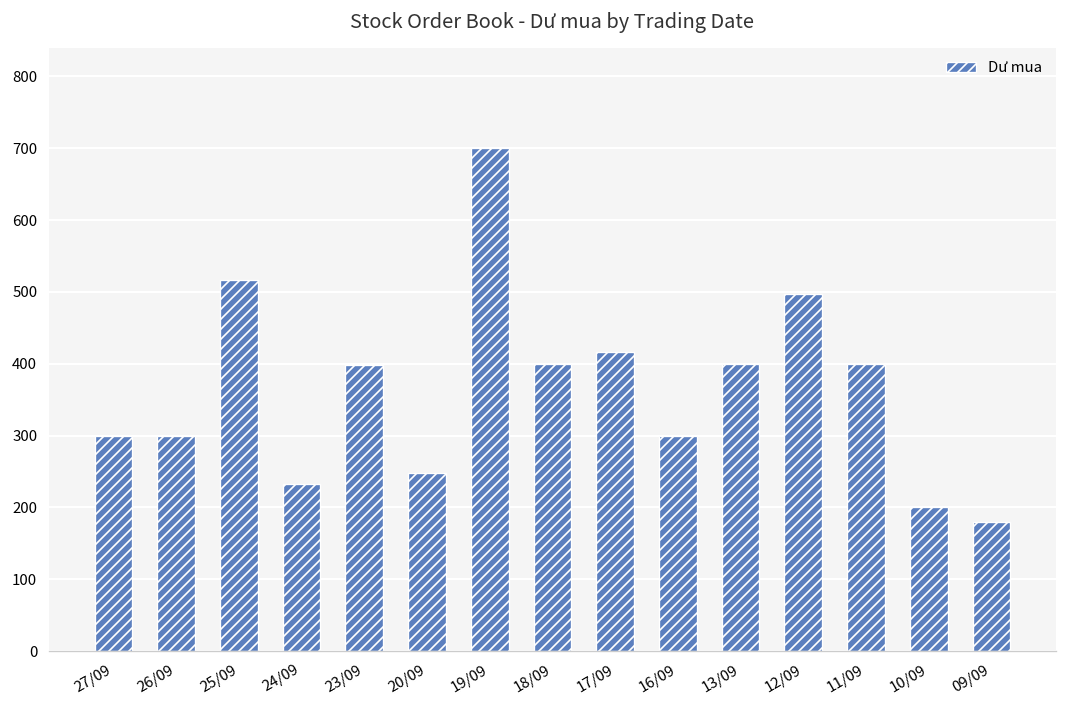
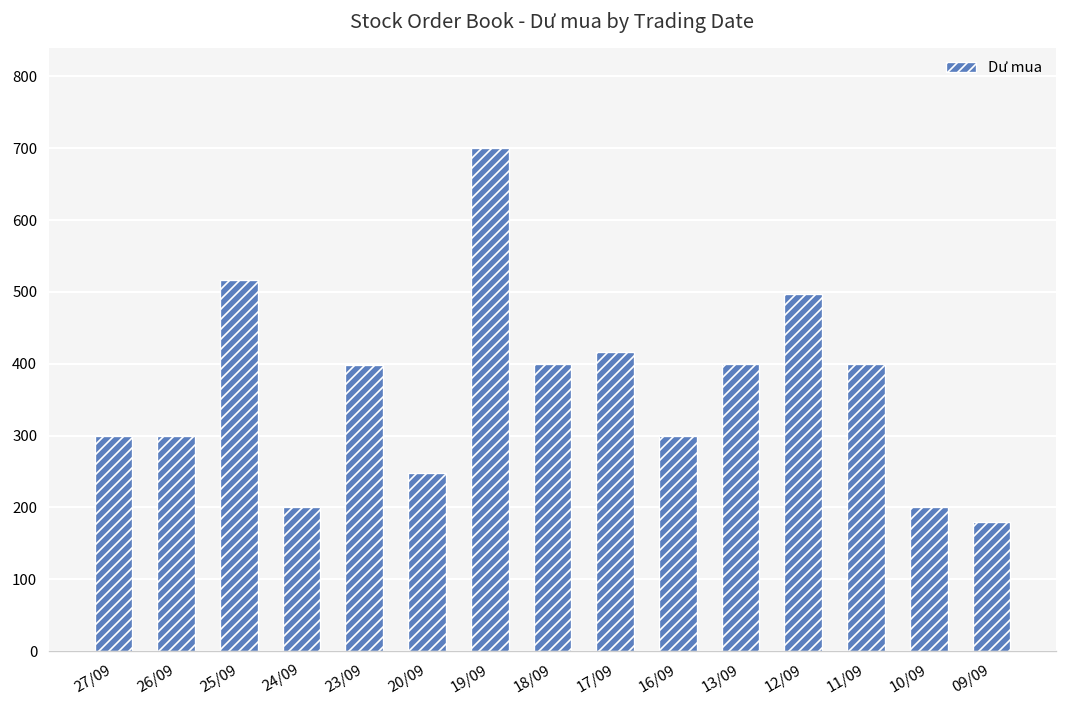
  {
    "27/09": 300,
    "26/09": 300,
    "25/09": 520,
-   "24/09": 230,
+   "24/09": 200,
    "23/09": 400,
    "20/09": 250,
    "19/09": 700,
    "18/09": 400,
    "17/09": 420,
    "16/09": 300,
    "13/09": 400,
    "12/09": 500,
    "11/09": 400,
    "10/09": 200,
    "09/09": 180
  }
